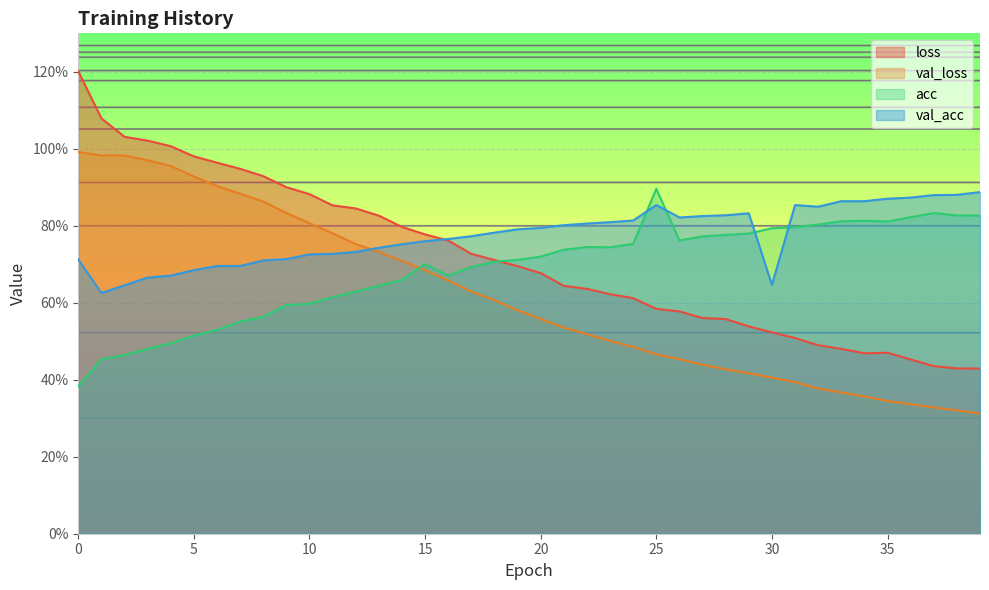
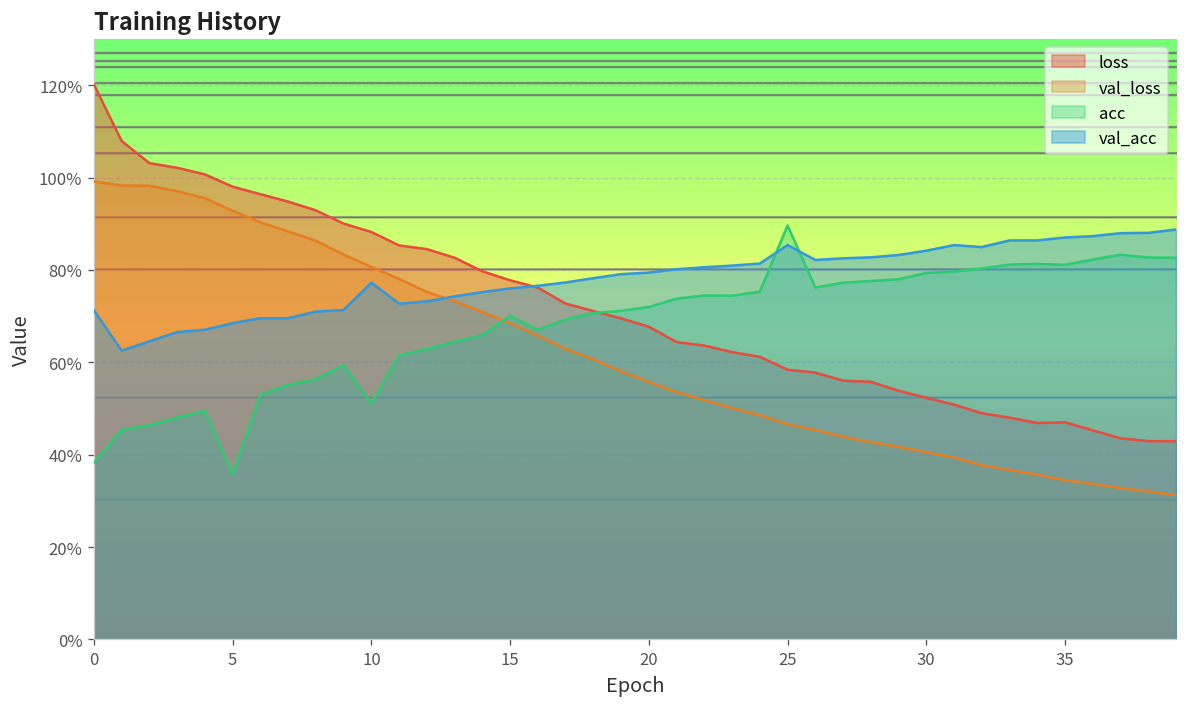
  {
    "acc": {
      "0": "38%",
-     "5": "51%",
-     "10": "60%",
+     "5": "36%",
+     "10": "51%",
      "15": "70%",
      "20": "72%",
      "25": "90%",
      "30": "79%",
      "35": "81%"
    },
    "val_acc": {
      "0": "71%",
      "5": "68%",
-     "10": "73%",
+     "10": "77%",
      "15": "76%",
      "20": "79%",
      "25": "85%",
-     "30": "65%",
+     "30": "84%",
      "35": "87%"
    }
  }
